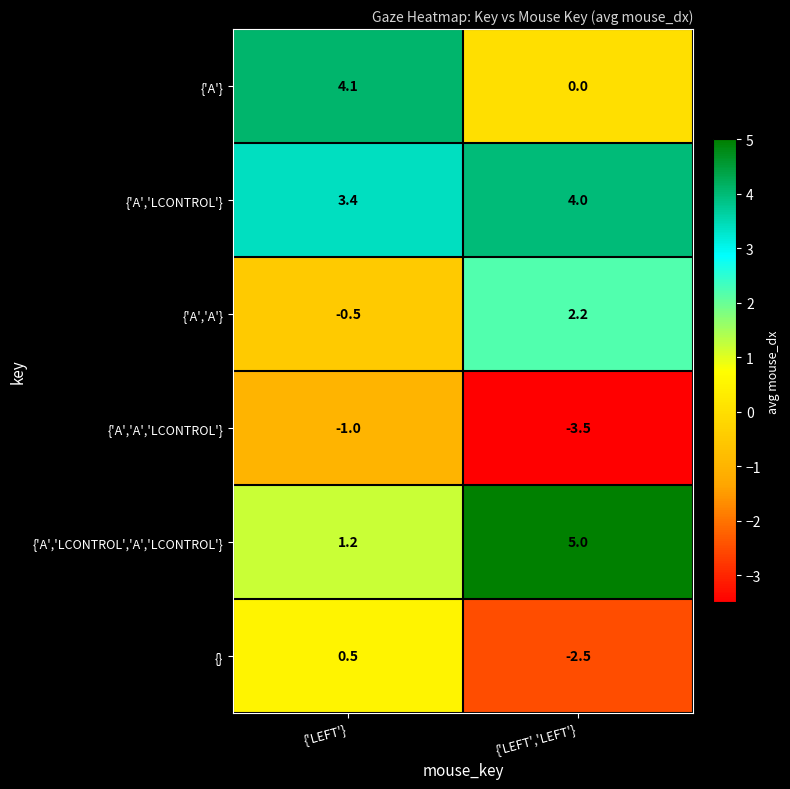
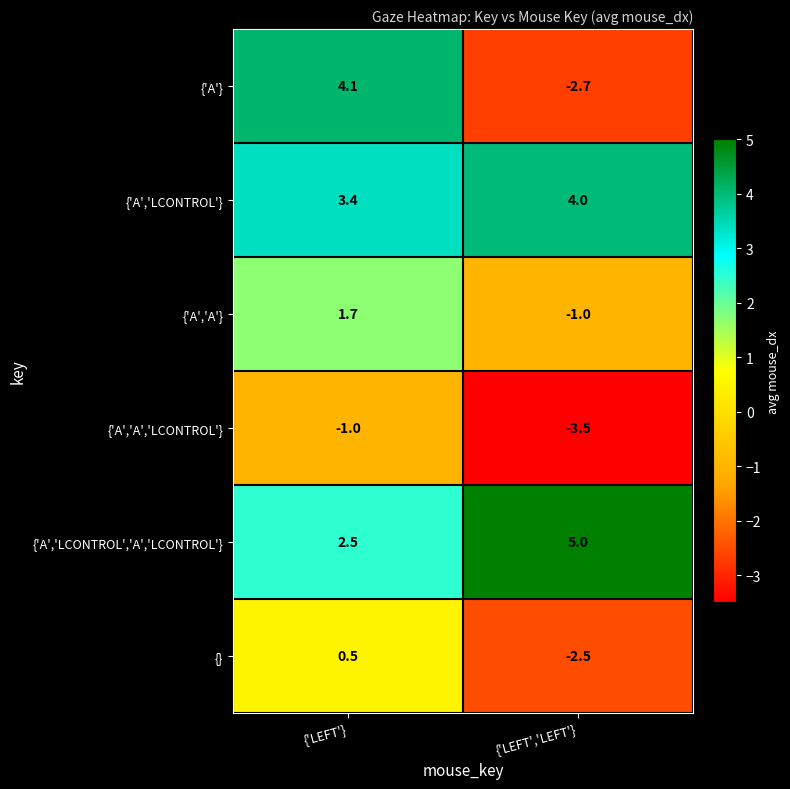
  {
    "{'A'}": {
      "{'LEFT'}": 4.1,
-     "{'LEFT','LEFT'}": 0.0
+     "{'LEFT','LEFT'}": -2.7
    },
    "{'A','LCONTROL'}": {
      "{'LEFT'}": 3.4,
      "{'LEFT','LEFT'}": 4.0
    },
    "{'A','A'}": {
-     "{'LEFT'}": -0.5,
-     "{'LEFT','LEFT'}": 2.2
+     "{'LEFT'}": 1.7,
+     "{'LEFT','LEFT'}": -1.0
    },
    "{'A','A','LCONTROL'}": {
      "{'LEFT'}": -1.0,
      "{'LEFT','LEFT'}": -3.5
    },
    "{'A','LCONTROL','A','LCONTROL'}": {
-     "{'LEFT'}": 1.2,
+     "{'LEFT'}": 2.5,
      "{'LEFT','LEFT'}": 5.0
    },
    "{}": {
      "{'LEFT'}": 0.5,
      "{'LEFT','LEFT'}": -2.5
    }
  }
